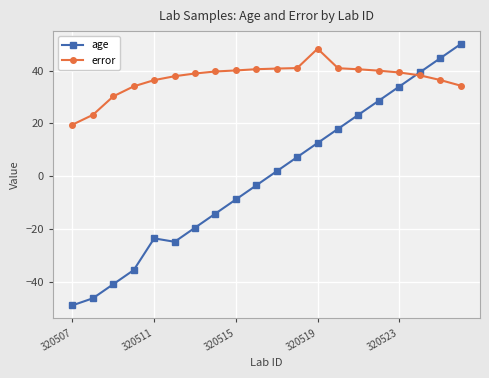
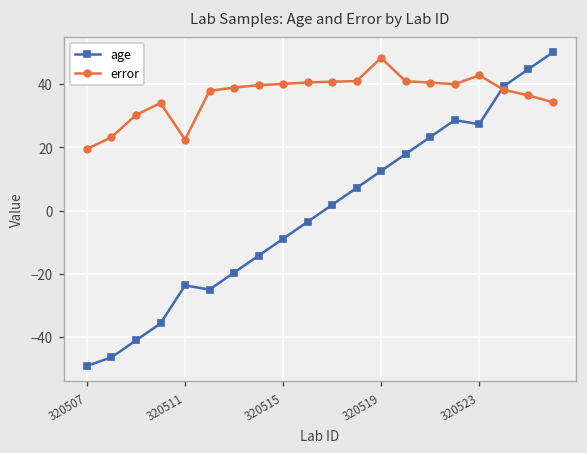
  {
    "age": {
      "320507": -49,
      "320511": -24,
      "320515": -9,
      "320519": 13,
-     "320523": 34
+     "320523": 27
    },
    "error": {
      "320507": 20,
-     "320511": 36,
+     "320511": 22,
      "320515": 40,
      "320519": 48,
-     "320523": 39
+     "320523": 43
    }
  }
